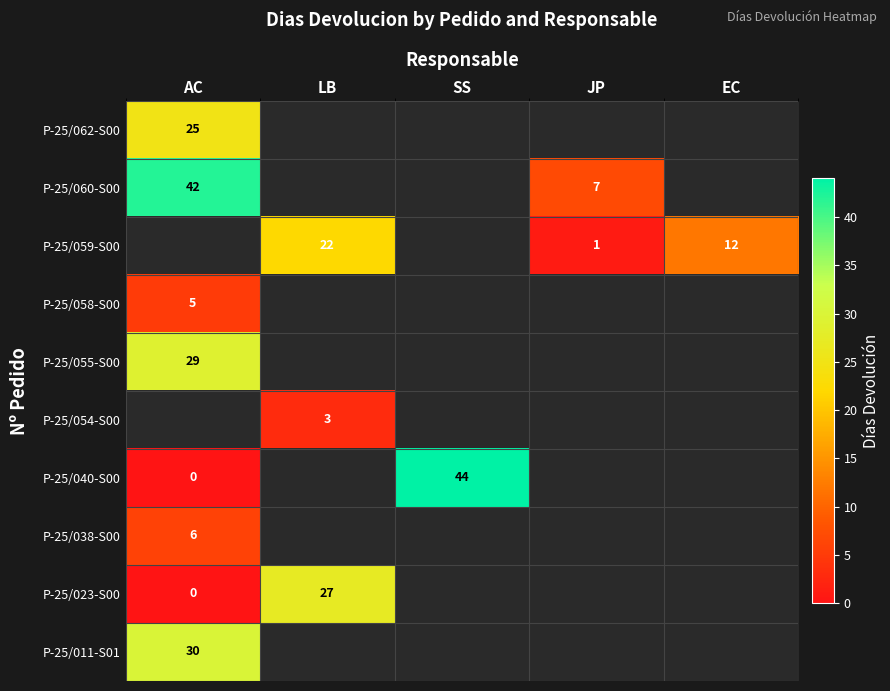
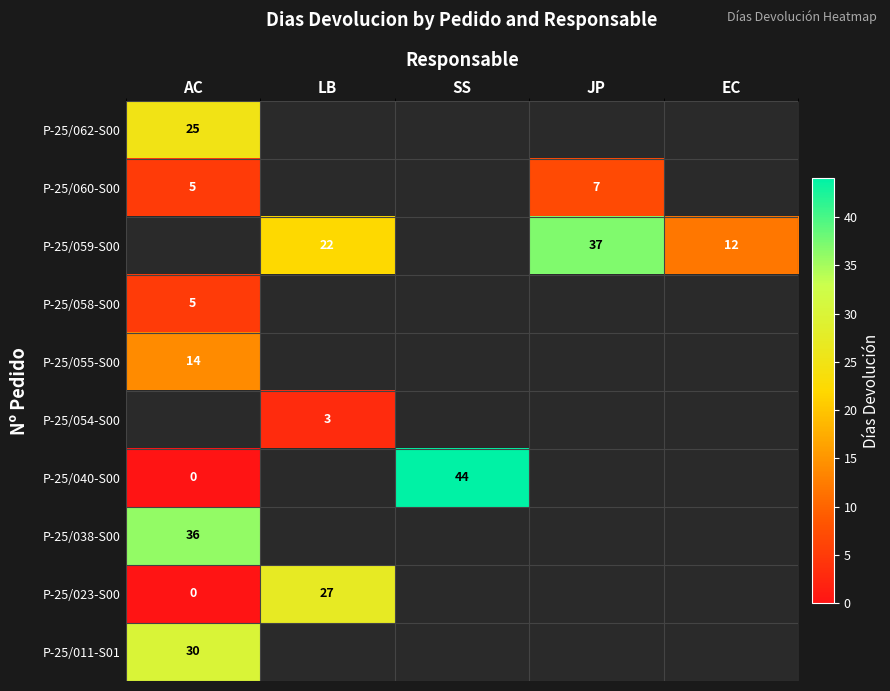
  {
    "P-25/062-S00": {
      "AC": 25
    },
    "P-25/060-S00": {
-     "AC": 42,
+     "AC": 5,
      "JP": 7
    },
    "P-25/059-S00": {
      "LB": 22,
-     "JP": 1,
+     "JP": 37,
      "EC": 12
    },
    "P-25/058-S00": {
      "AC": 5
    },
    "P-25/055-S00": {
-     "AC": 29
+     "AC": 14
    },
    "P-25/054-S00": {
      "LB": 3
    },
    "P-25/040-S00": {
      "AC": 0,
      "SS": 44
    },
    "P-25/038-S00": {
-     "AC": 6
+     "AC": 36
    },
    "P-25/023-S00": {
      "AC": 0,
      "LB": 27
    },
    "P-25/011-S01": {
      "AC": 30
    }
  }
